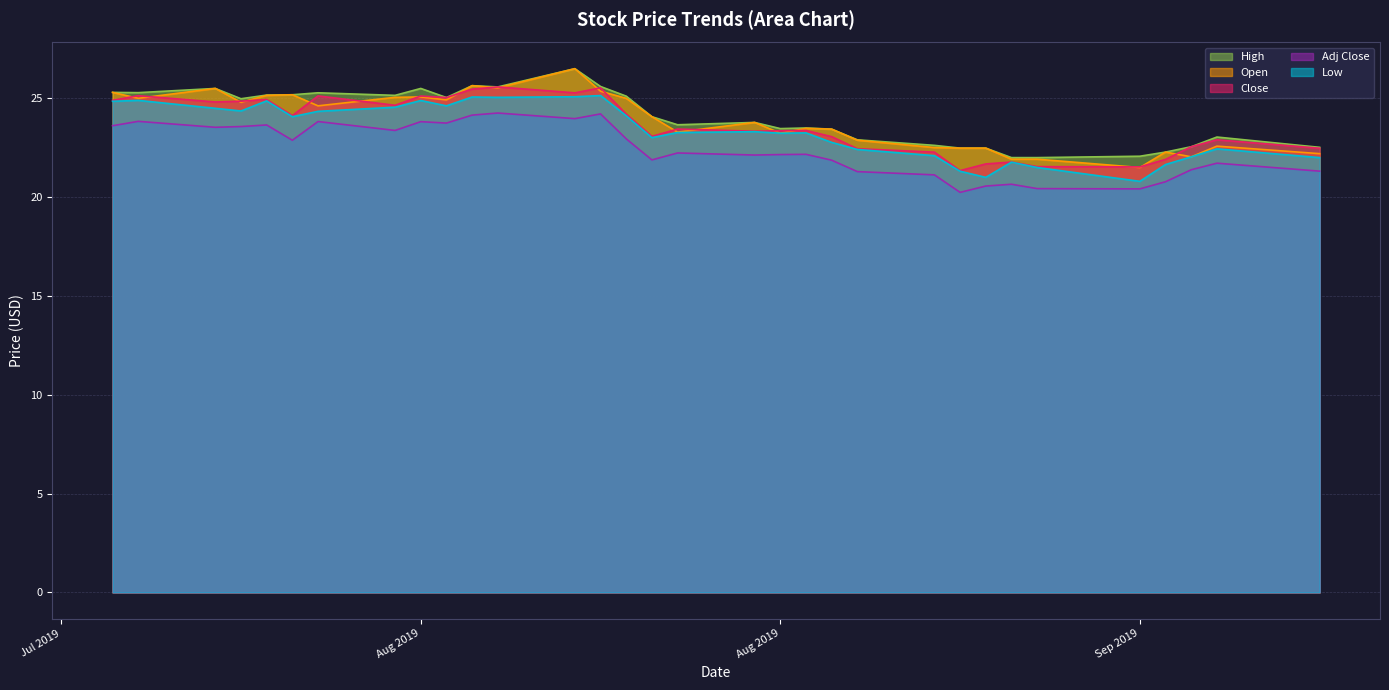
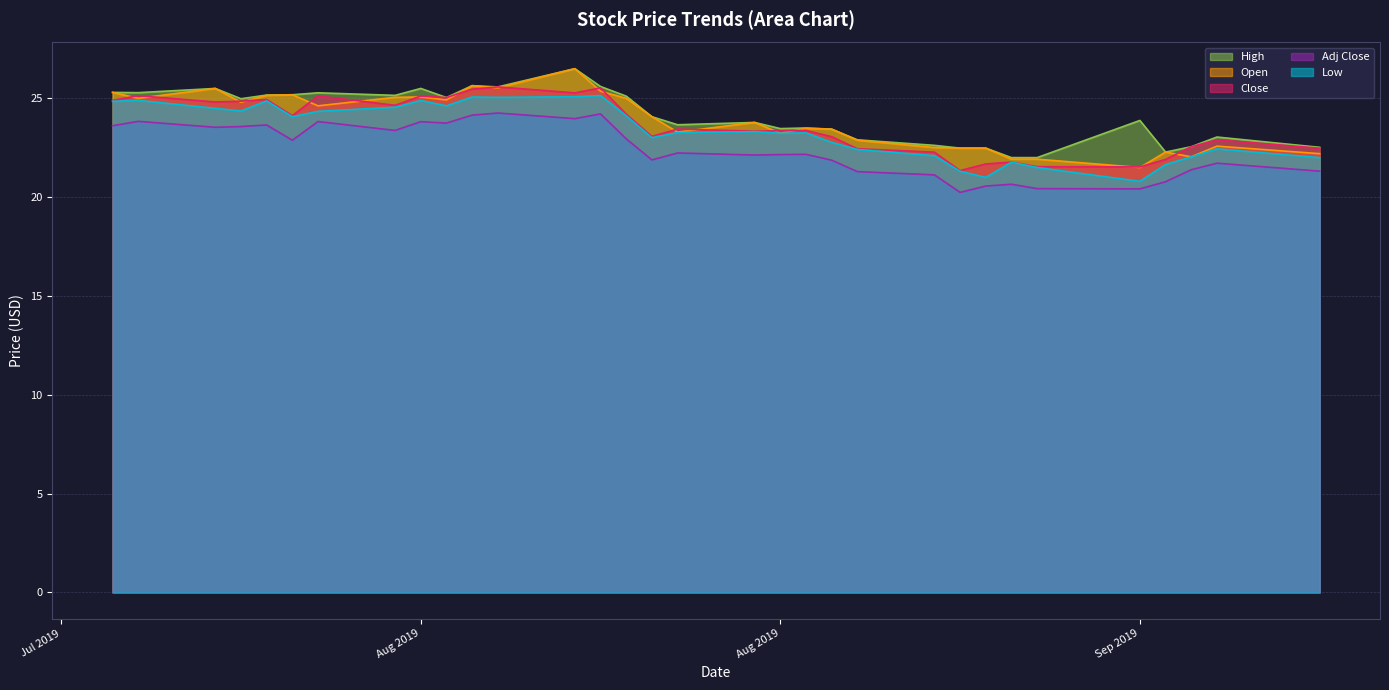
  {
    "High": {
-     "Sep 2019": 22.1
+     "Sep 2019": 23.9
    },
    "Adj Close": {
      "Sep 2019": 20.4
    },
    "Low": {
      "Sep 2019": 20.8
    }
  }
